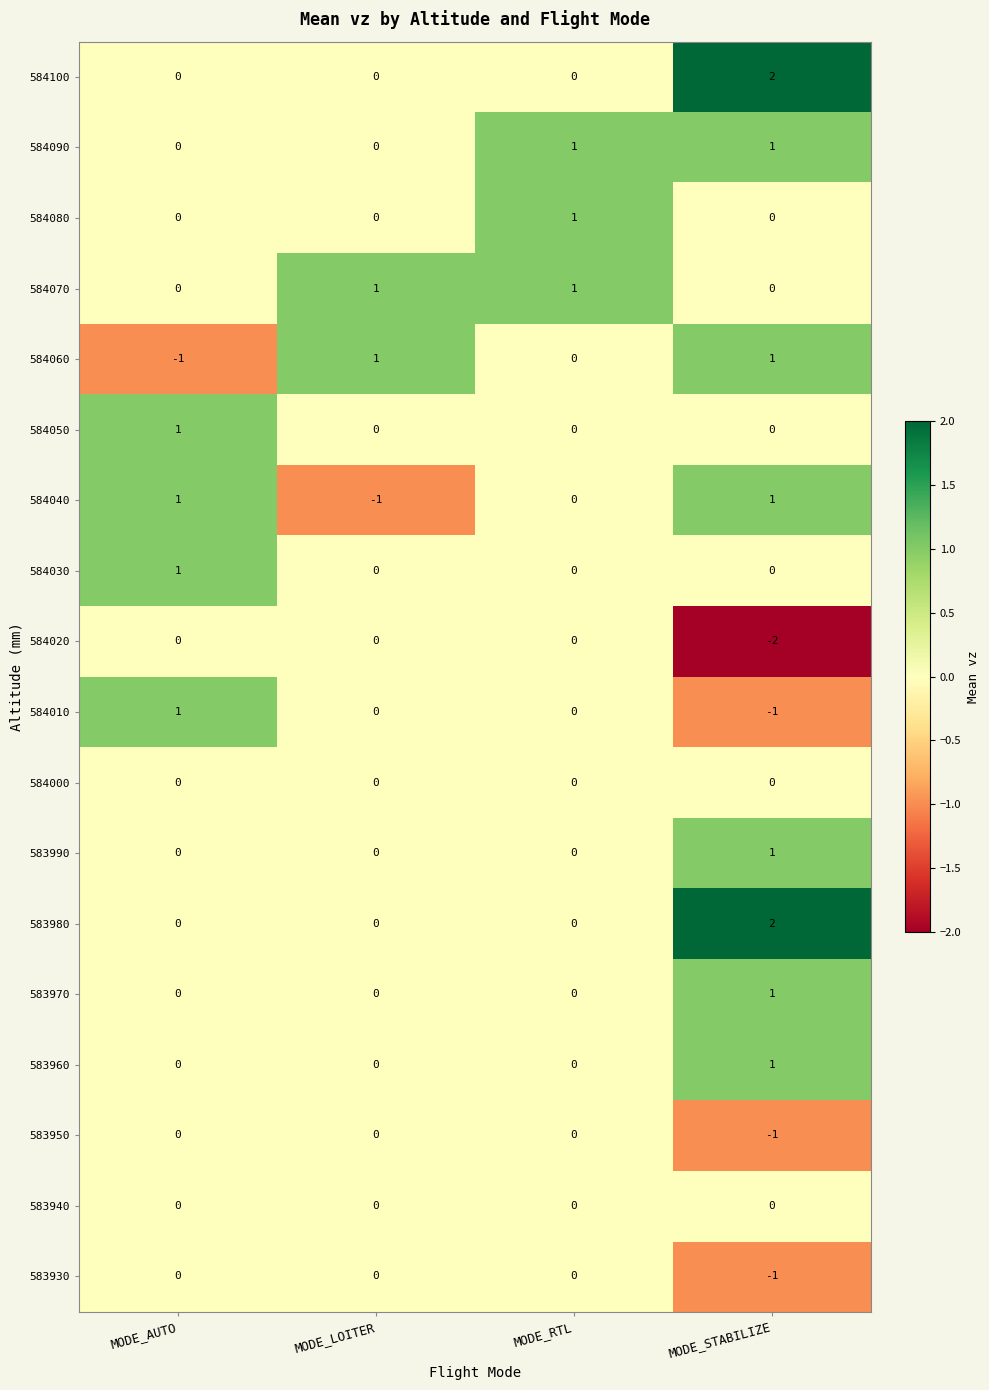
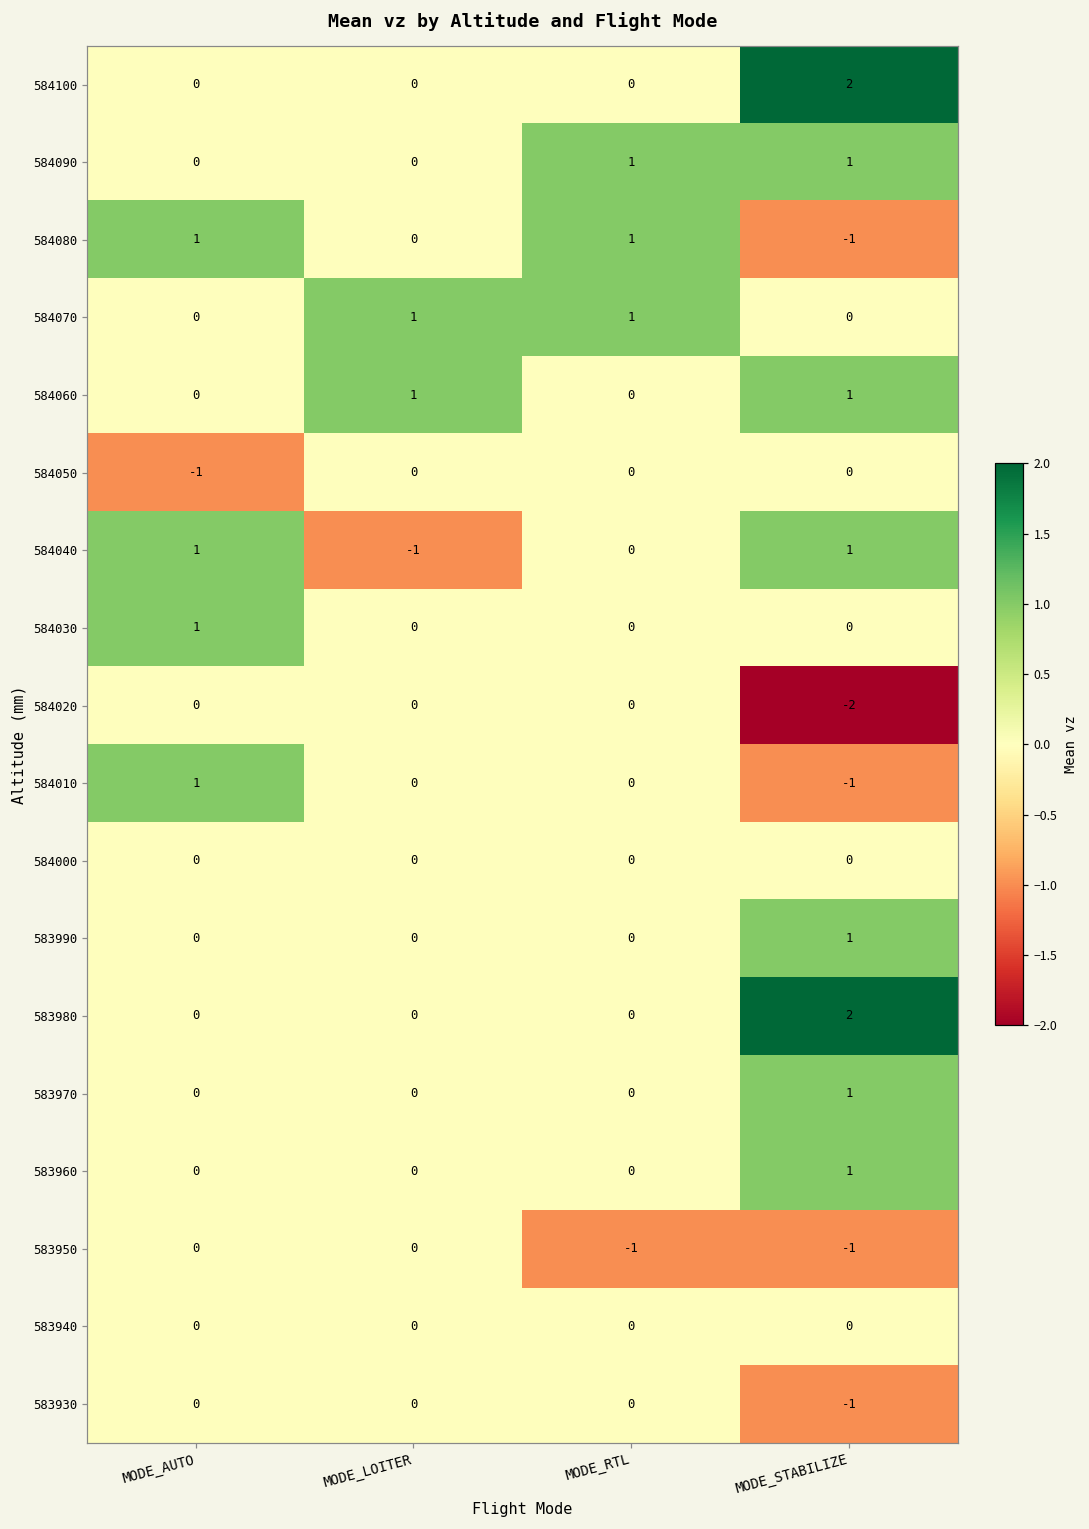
  {
    "584100": {
      "MODE_AUTO": 0,
      "MODE_LOITER": 0,
      "MODE_RTL": 0,
      "MODE_STABILIZE": 2
    },
    "584090": {
      "MODE_AUTO": 0,
      "MODE_LOITER": 0,
      "MODE_RTL": 1,
      "MODE_STABILIZE": 1
    },
    "584080": {
-     "MODE_AUTO": 0,
+     "MODE_AUTO": 1,
      "MODE_LOITER": 0,
      "MODE_RTL": 1,
-     "MODE_STABILIZE": 0
+     "MODE_STABILIZE": -1
    },
    "584070": {
      "MODE_AUTO": 0,
      "MODE_LOITER": 1,
      "MODE_RTL": 1,
      "MODE_STABILIZE": 0
    },
    "584060": {
-     "MODE_AUTO": -1,
+     "MODE_AUTO": 0,
      "MODE_LOITER": 1,
      "MODE_RTL": 0,
      "MODE_STABILIZE": 1
    },
    "584050": {
-     "MODE_AUTO": 1,
+     "MODE_AUTO": -1,
      "MODE_LOITER": 0,
      "MODE_RTL": 0,
      "MODE_STABILIZE": 0
    },
    "584040": {
      "MODE_AUTO": 1,
      "MODE_LOITER": -1,
      "MODE_RTL": 0,
      "MODE_STABILIZE": 1
    },
    "584030": {
      "MODE_AUTO": 1,
      "MODE_LOITER": 0,
      "MODE_RTL": 0,
      "MODE_STABILIZE": 0
    },
    "584020": {
      "MODE_AUTO": 0,
      "MODE_LOITER": 0,
      "MODE_RTL": 0,
      "MODE_STABILIZE": -2
    },
    "584010": {
      "MODE_AUTO": 1,
      "MODE_LOITER": 0,
      "MODE_RTL": 0,
      "MODE_STABILIZE": -1
    },
    "584000": {
      "MODE_AUTO": 0,
      "MODE_LOITER": 0,
      "MODE_RTL": 0,
      "MODE_STABILIZE": 0
    },
    "583990": {
      "MODE_AUTO": 0,
      "MODE_LOITER": 0,
      "MODE_RTL": 0,
      "MODE_STABILIZE": 1
    },
    "583980": {
      "MODE_AUTO": 0,
      "MODE_LOITER": 0,
      "MODE_RTL": 0,
      "MODE_STABILIZE": 2
    },
    "583970": {
      "MODE_AUTO": 0,
      "MODE_LOITER": 0,
      "MODE_RTL": 0,
      "MODE_STABILIZE": 1
    },
    "583960": {
      "MODE_AUTO": 0,
      "MODE_LOITER": 0,
      "MODE_RTL": 0,
      "MODE_STABILIZE": 1
    },
    "583950": {
      "MODE_AUTO": 0,
      "MODE_LOITER": 0,
-     "MODE_RTL": 0,
+     "MODE_RTL": -1,
      "MODE_STABILIZE": -1
    },
    "583940": {
      "MODE_AUTO": 0,
      "MODE_LOITER": 0,
      "MODE_RTL": 0,
      "MODE_STABILIZE": 0
    },
    "583930": {
      "MODE_AUTO": 0,
      "MODE_LOITER": 0,
      "MODE_RTL": 0,
      "MODE_STABILIZE": -1
    }
  }
